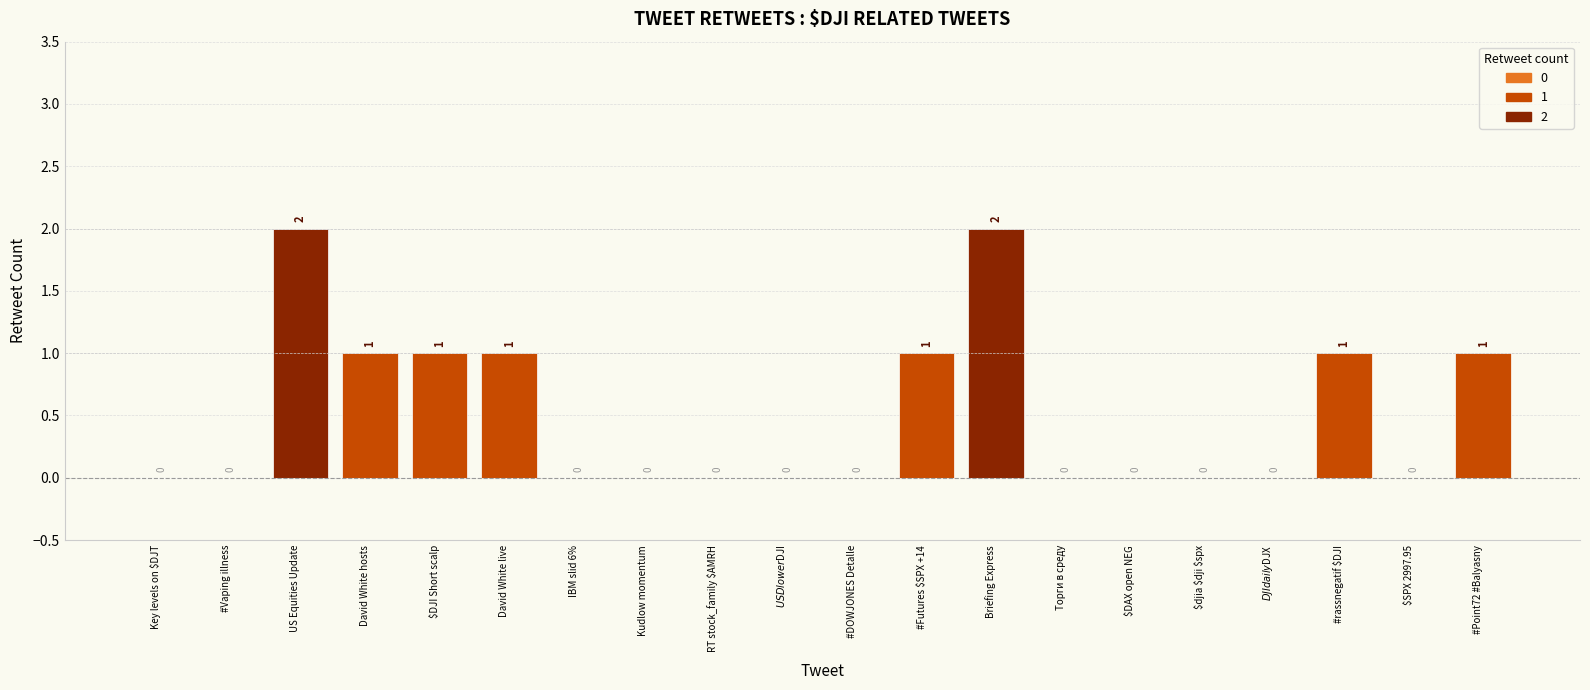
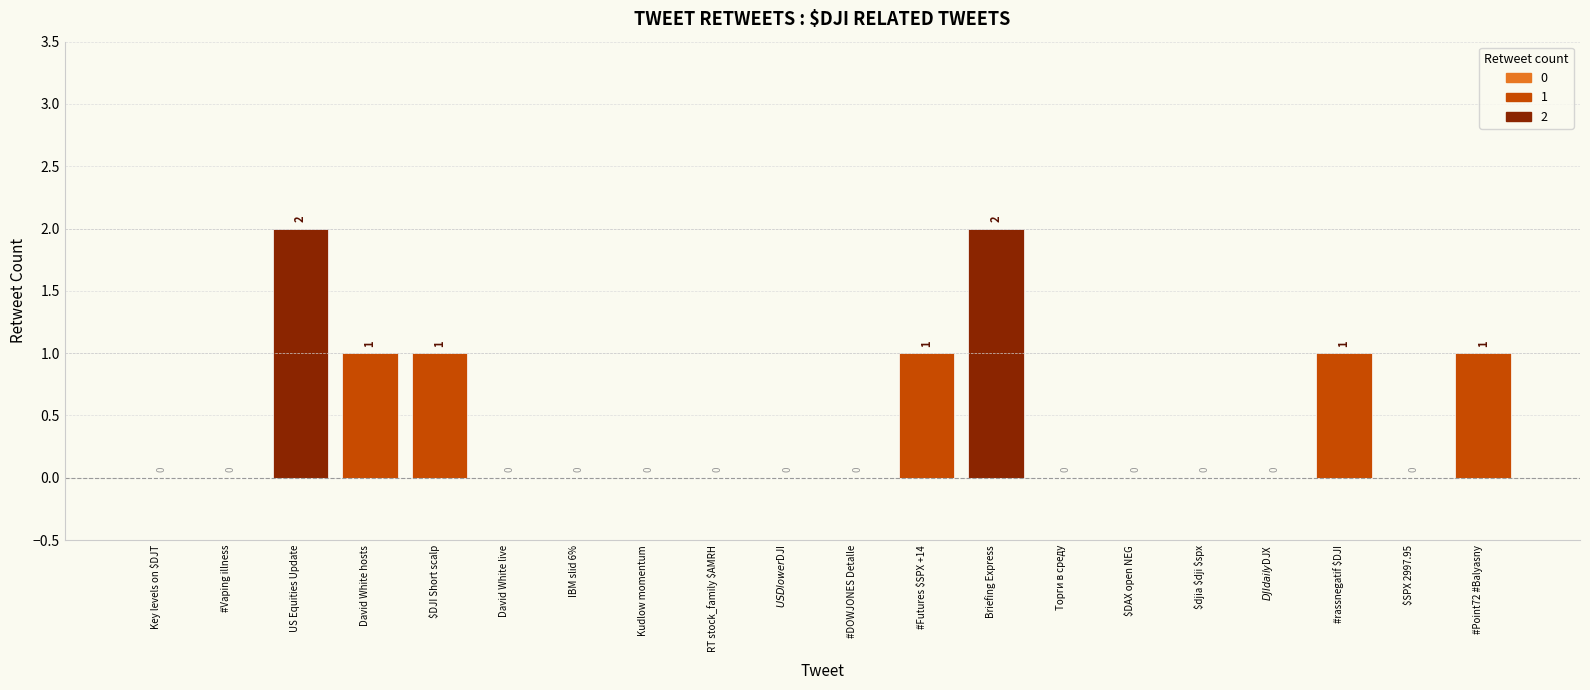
  {
    "Key levels on $DJT": 0,
    "#Vaping illness": 0,
    "US Equities Update": 2,
    "David White hosts": 1,
    "$DJI Short scalp": 1,
-   "David White live": 1,
+   "David White live": 0,
    "IBM slid 6%": 0,
    "Kudlow momentum": 0,
    "RT stock_family $AMRH": 0,
    "#DOWJONES Detalle": 0,
    "#Futures $SPX +14": 1,
    "Briefing Express": 2,
    "Торги в среду": 0,
    "$DAX open NEG": 0,
    "#rassnegatif $DJI": 1,
    "$SPX 2997.95": 0,
    "#Point72 #Balyasny": 1
  }
